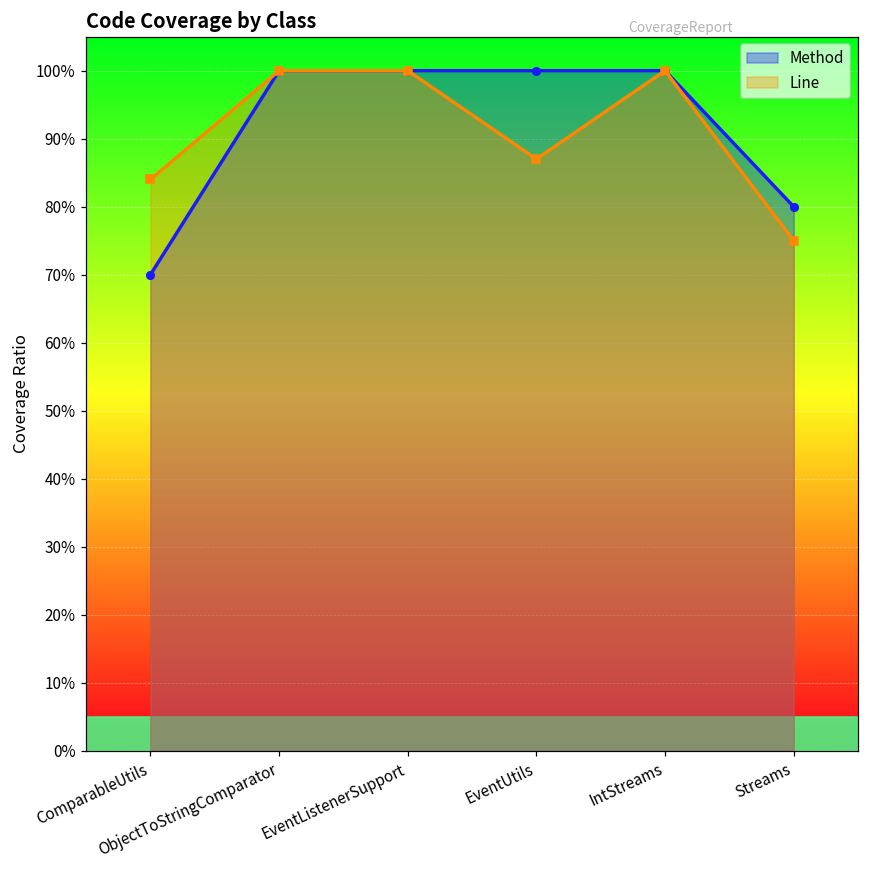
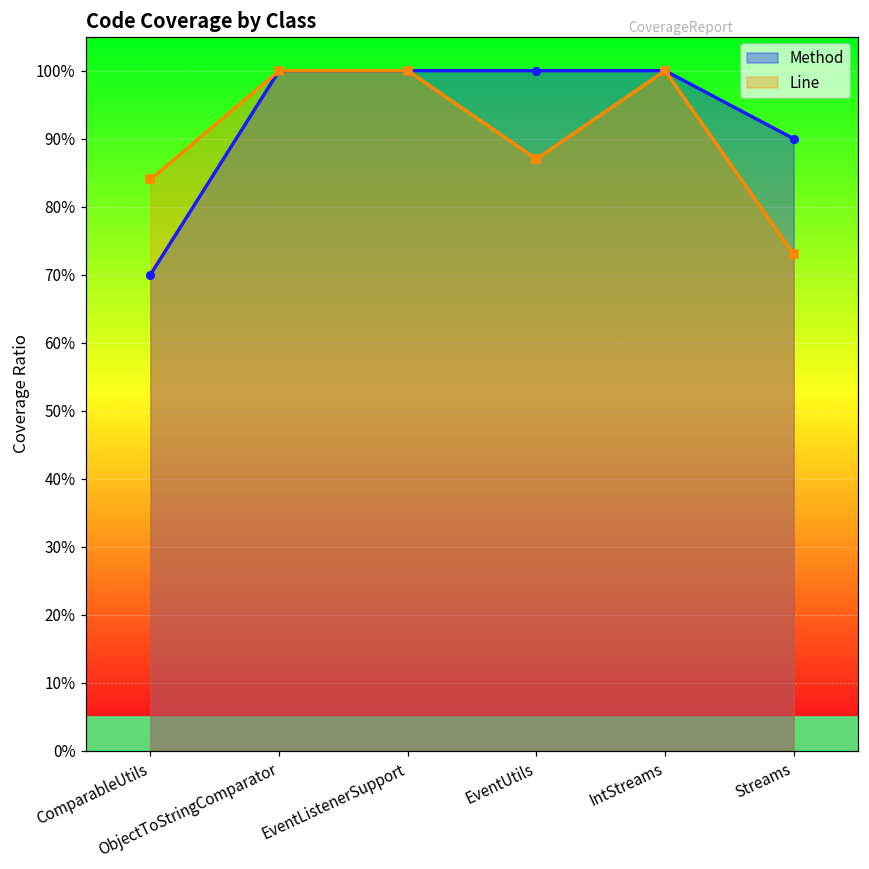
  {
    "Method": {
      "ComparableUtils": "70%",
      "EventUtils": "100%",
-     "Streams": "80%"
+     "Streams": "90%"
    },
    "Line": {
      "ComparableUtils": "84%",
      "EventUtils": "87%",
-     "Streams": "75%"
+     "Streams": "73%"
    }
  }
